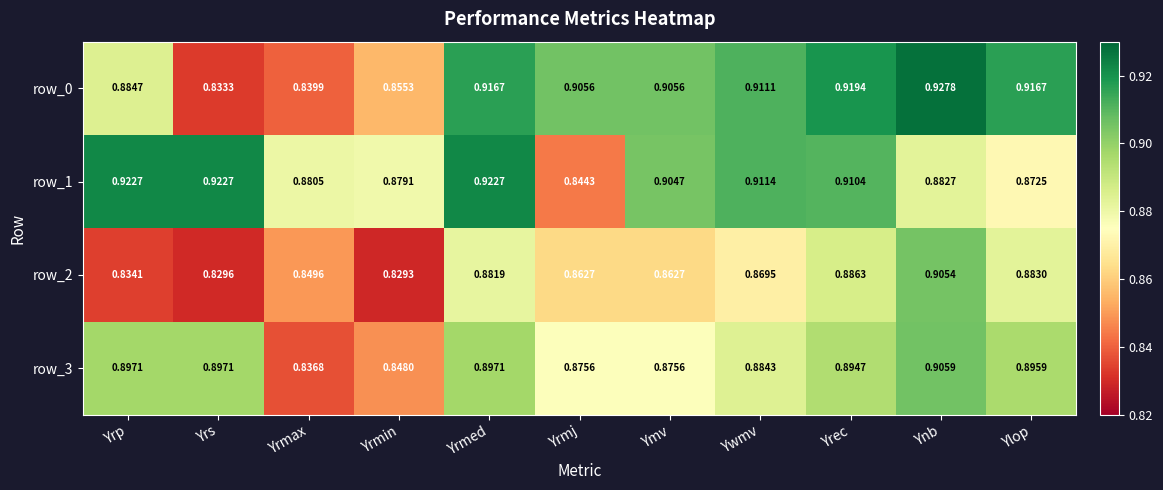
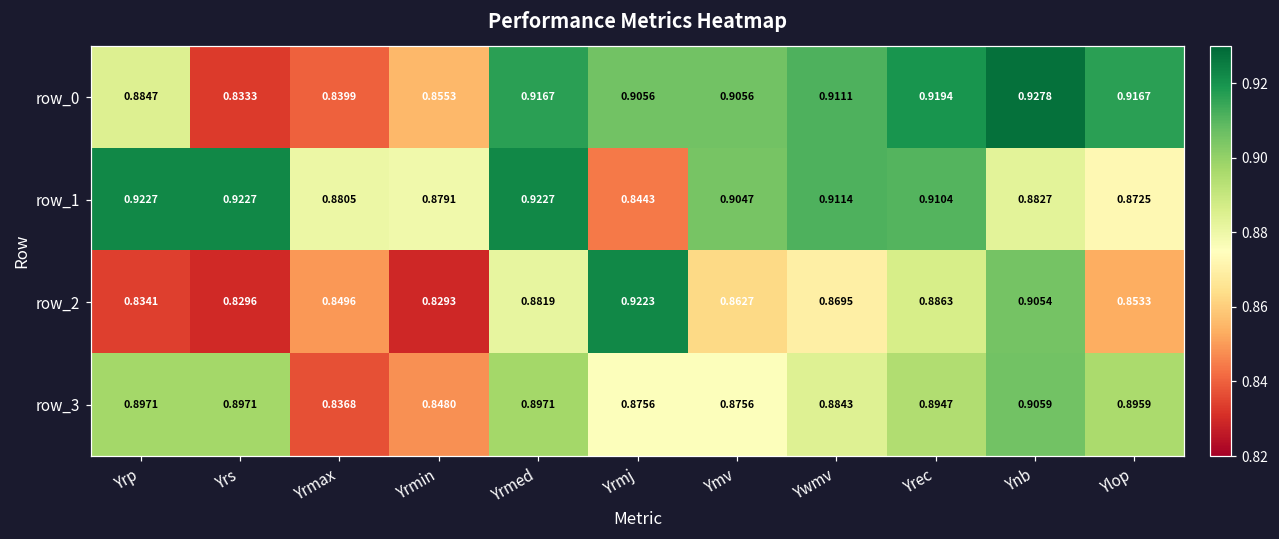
  {
    "row_0": {
      "Yrp": 0.8847,
      "Yrs": 0.8333,
      "Yrmax": 0.8399,
      "Yrmin": 0.8553,
      "Yrmed": 0.9167,
      "Yrmj": 0.9056,
      "Ymv": 0.9056,
      "Ywmv": 0.9111,
      "Yrec": 0.9194,
      "Ynb": 0.9278,
      "Ylop": 0.9167
    },
    "row_1": {
      "Yrp": 0.9227,
      "Yrs": 0.9227,
      "Yrmax": 0.8805,
      "Yrmin": 0.8791,
      "Yrmed": 0.9227,
      "Yrmj": 0.8443,
      "Ymv": 0.9047,
      "Ywmv": 0.9114,
      "Yrec": 0.9104,
      "Ynb": 0.8827,
      "Ylop": 0.8725
    },
    "row_2": {
      "Yrp": 0.8341,
      "Yrs": 0.8296,
      "Yrmax": 0.8496,
      "Yrmin": 0.8293,
      "Yrmed": 0.8819,
-     "Yrmj": 0.8627,
+     "Yrmj": 0.9223,
      "Ymv": 0.8627,
      "Ywmv": 0.8695,
      "Yrec": 0.8863,
      "Ynb": 0.9054,
-     "Ylop": 0.8830
+     "Ylop": 0.8533
    },
    "row_3": {
      "Yrp": 0.8971,
      "Yrs": 0.8971,
      "Yrmax": 0.8368,
      "Yrmin": 0.8480,
      "Yrmed": 0.8971,
      "Yrmj": 0.8756,
      "Ymv": 0.8756,
      "Ywmv": 0.8843,
      "Yrec": 0.8947,
      "Ynb": 0.9059,
      "Ylop": 0.8959
    }
  }
